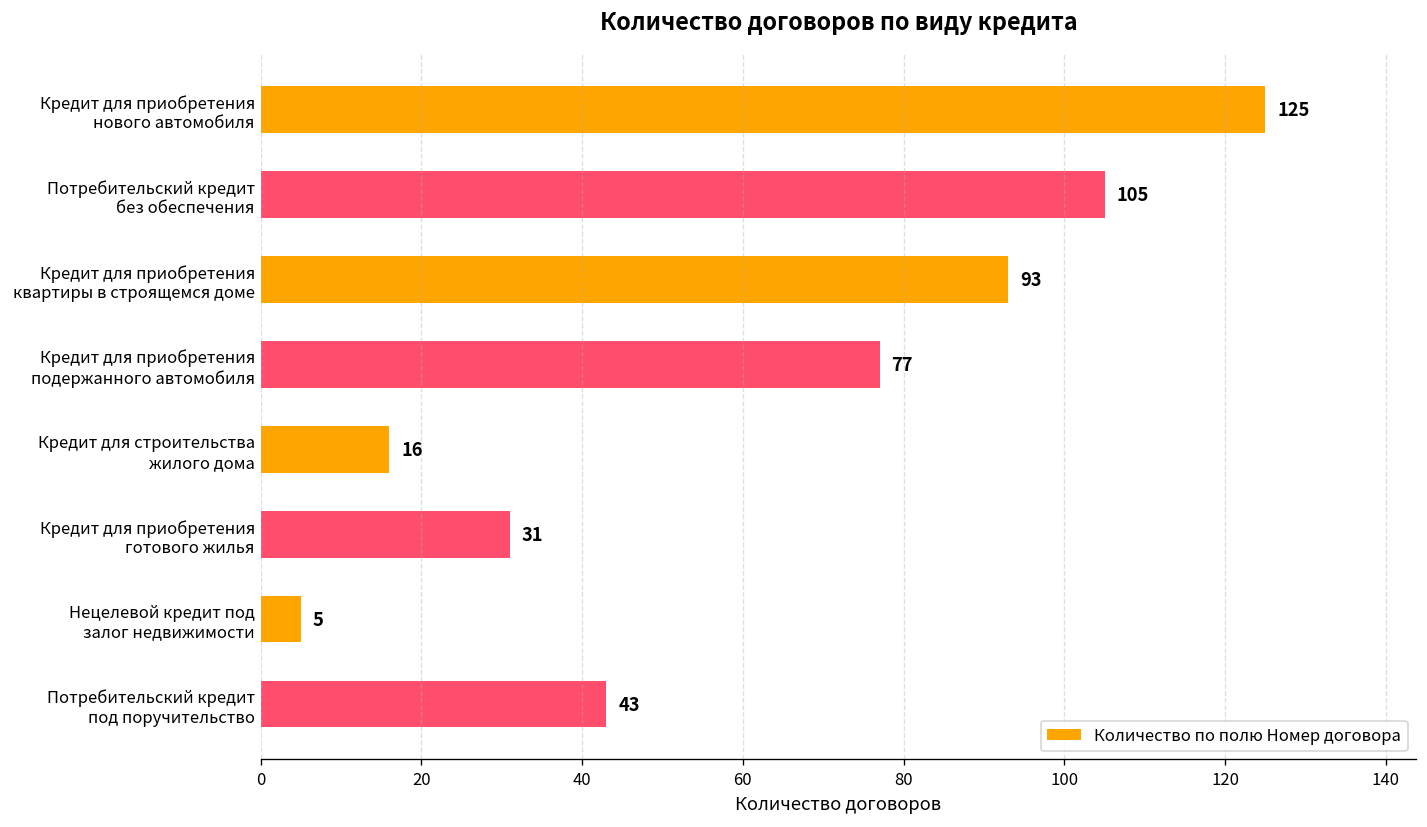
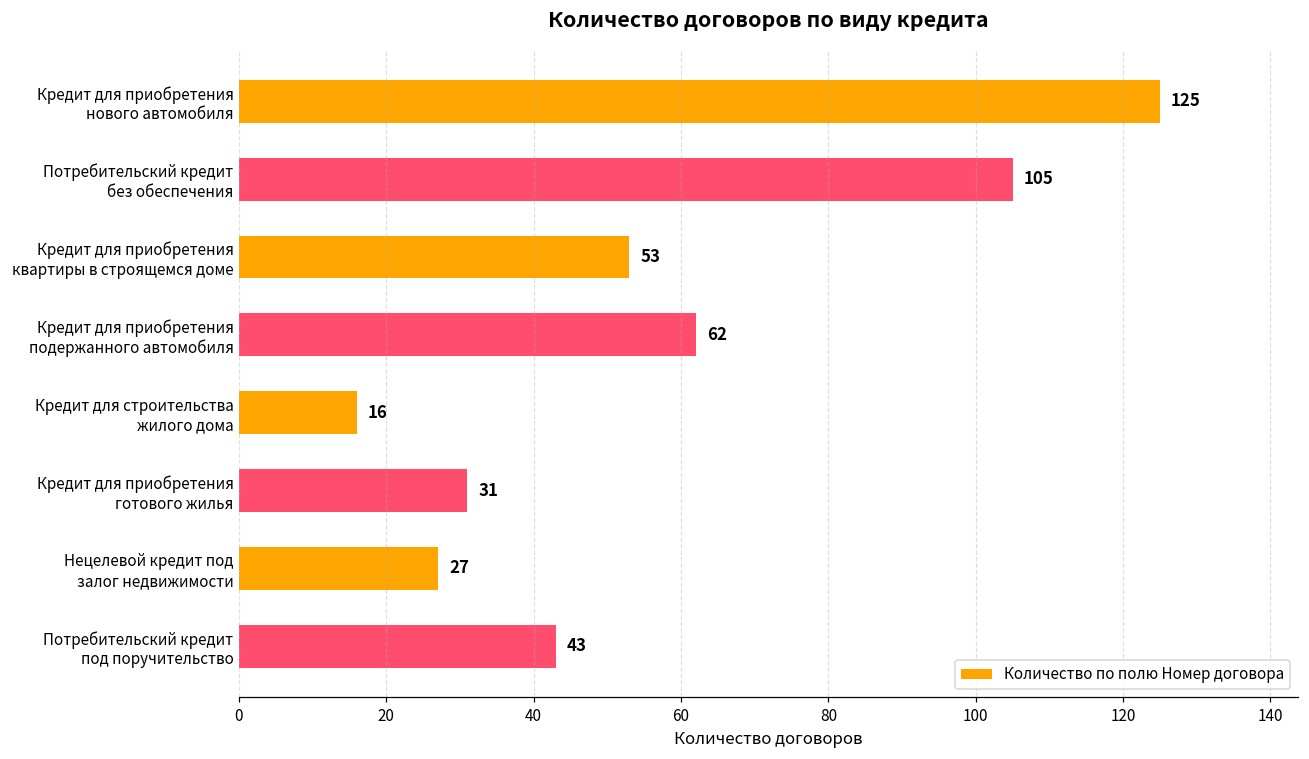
  {
    "Кредит для приобретения нового автомобиля": 125,
    "Потребительский кредит без обеспечения": 105,
-   "Кредит для приобретения квартиры в строящемся доме": 93,
-   "Кредит для приобретения подержанного автомобиля": 77,
+   "Кредит для приобретения квартиры в строящемся доме": 53,
+   "Кредит для приобретения подержанного автомобиля": 62,
    "Кредит для строительства жилого дома": 16,
    "Кредит для приобретения готового жилья": 31,
-   "Нецелевой кредит под залог недвижимости": 5,
+   "Нецелевой кредит под залог недвижимости": 27,
    "Потребительский кредит под поручительство": 43
  }
